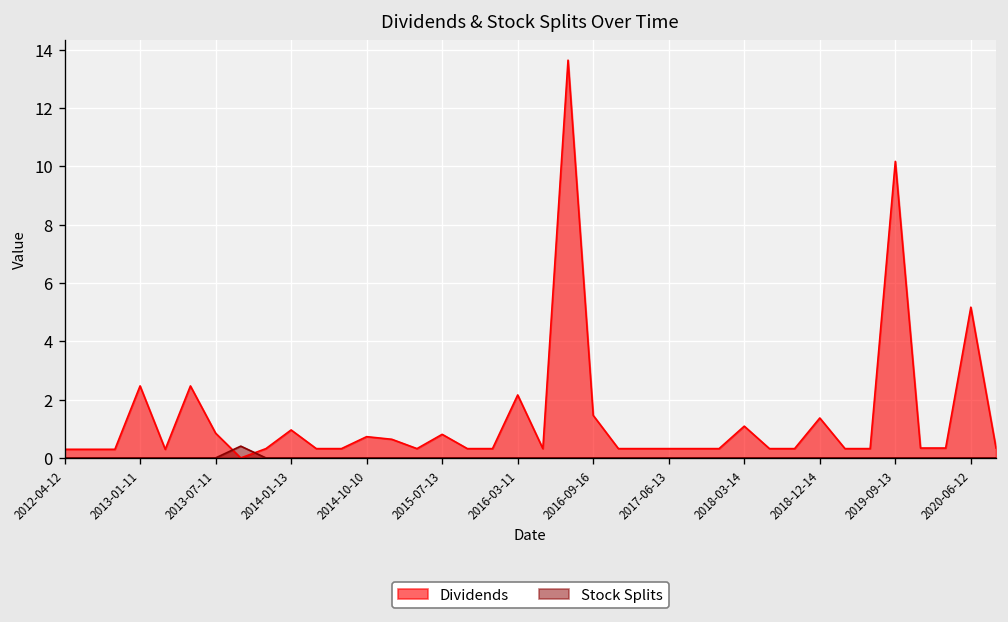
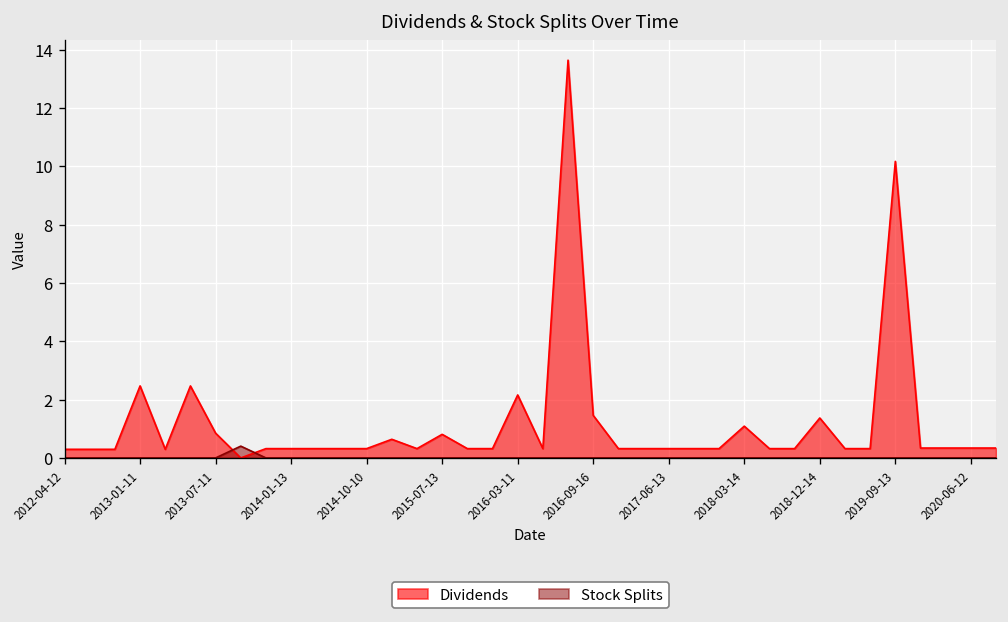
  {
    "Dividends": {
      "2012-04-12": 0.3,
      "2013-01-11": 2.5,
      "2013-07-11": 0.9,
-     "2014-01-13": 1.0,
-     "2014-10-10": 0.7,
+     "2014-01-13": 0.3,
+     "2014-10-10": 0.3,
      "2015-07-13": 0.8,
      "2016-03-11": 2.2,
      "2016-09-16": 1.5,
      "2017-06-13": 0.3,
      "2018-03-14": 1.1,
      "2018-12-14": 1.4,
      "2019-09-13": 10.2,
-     "2020-06-12": 5.2
+     "2020-06-12": 0.3
    },
    "Stock Splits": {
      "2012-04-12": 0.0,
      "2013-01-11": 0.0,
      "2013-07-11": 0.0,
      "2014-01-13": 0.0,
      "2014-10-10": 0.0,
      "2015-07-13": 0.0,
      "2016-03-11": 0.0,
      "2016-09-16": 0.0,
      "2017-06-13": 0.0,
      "2018-03-14": 0.0,
      "2018-12-14": 0.0,
      "2019-09-13": 0.0,
      "2020-06-12": 0.0
    }
  }
